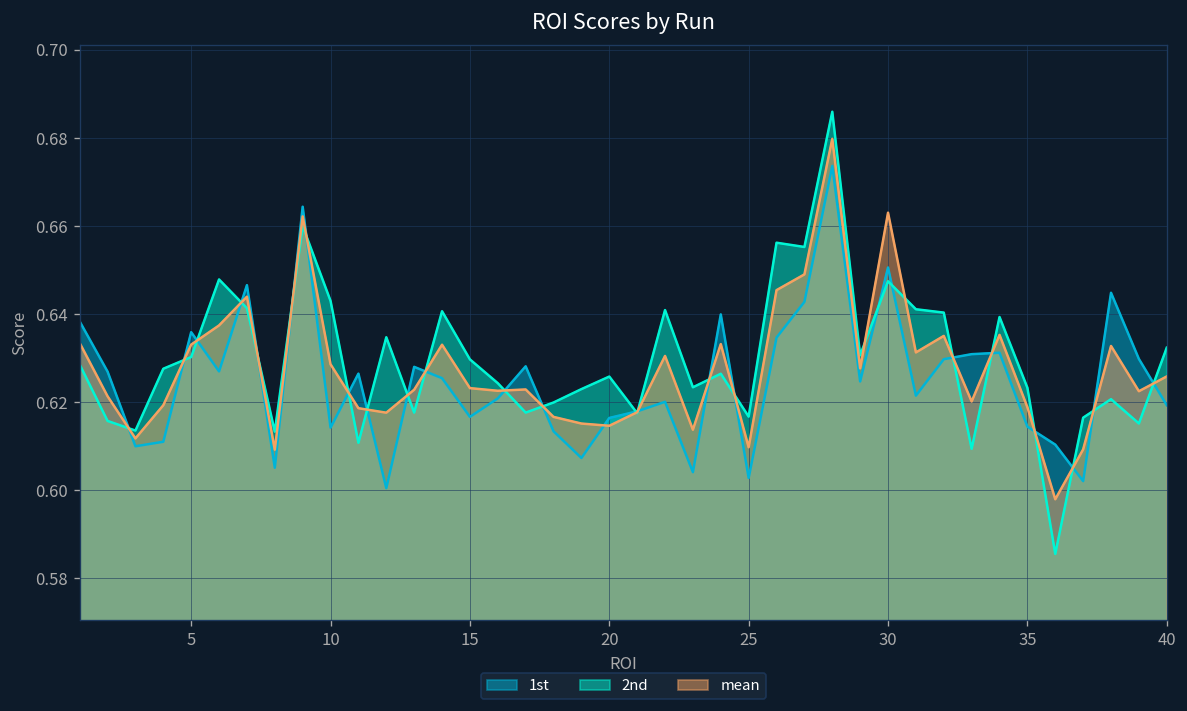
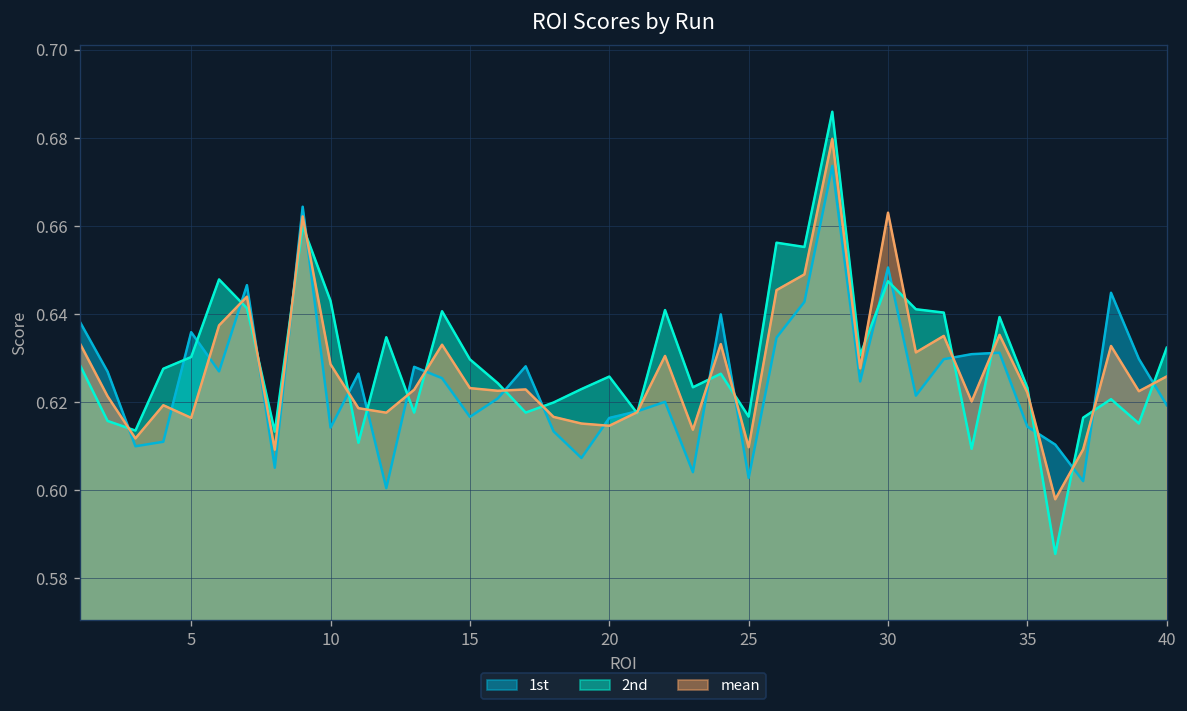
  {
    "mean": {
-     "5": 0.633,
+     "5": 0.616,
      "10": 0.629,
      "15": 0.623,
      "20": 0.615,
      "25": 0.610,
      "30": 0.663,
-     "35": 0.619,
+     "35": 0.622,
      "40": 0.626
    }
  }
